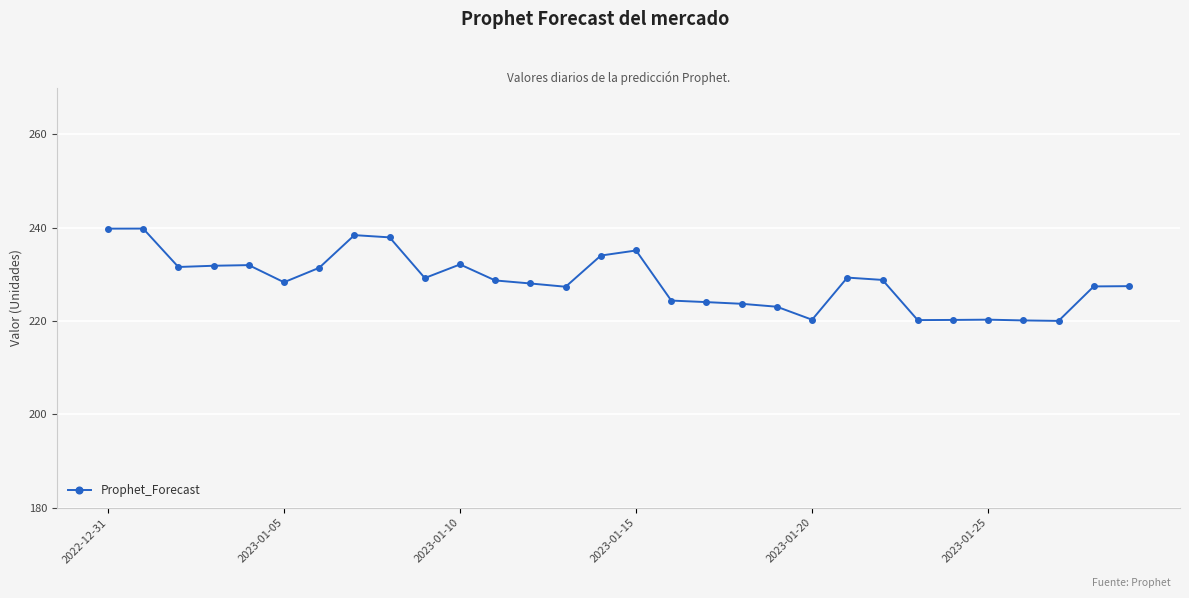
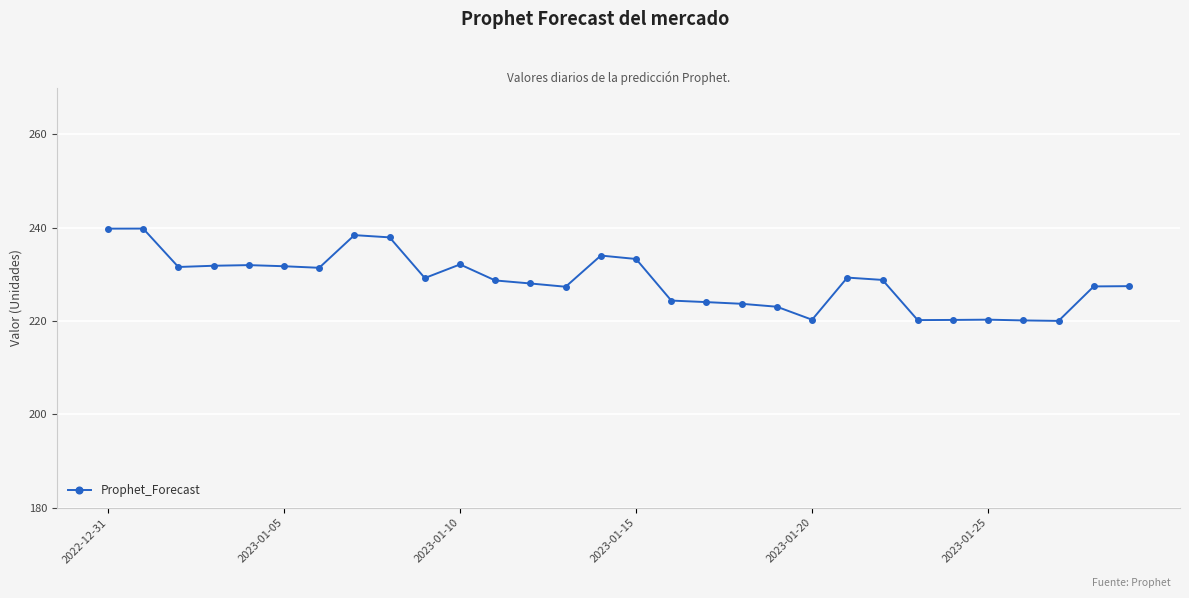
  {
    "2022-12-31": 240,
-   "2023-01-05": 228,
+   "2023-01-05": 232,
    "2023-01-10": 232,
-   "2023-01-15": 235,
+   "2023-01-15": 233,
    "2023-01-20": 220,
    "2023-01-25": 220
  }
